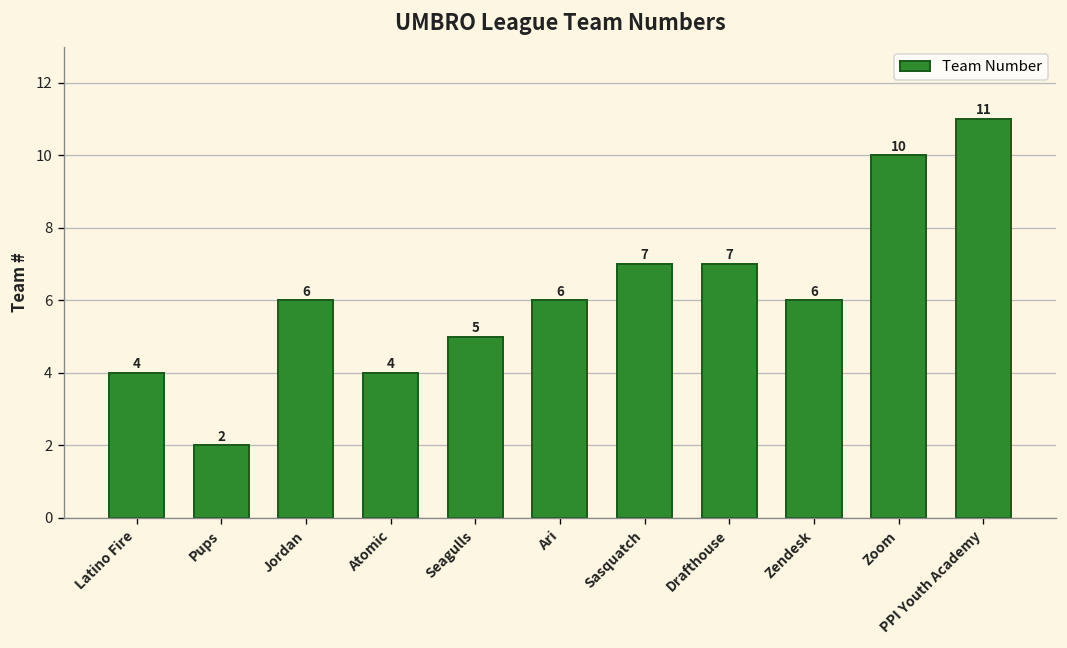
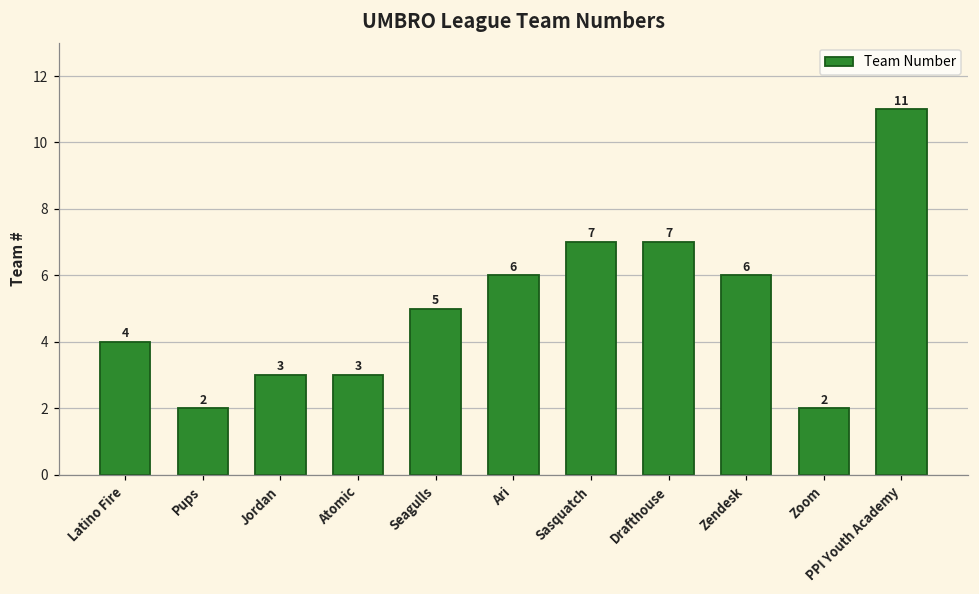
  {
    "Latino Fire": 4,
    "Pups": 2,
-   "Jordan": 6,
-   "Atomic": 4,
+   "Jordan": 3,
+   "Atomic": 3,
    "Seagulls": 5,
    "Ari": 6,
    "Sasquatch": 7,
    "Drafthouse": 7,
    "Zendesk": 6,
-   "Zoom": 10,
+   "Zoom": 2,
    "PPI Youth Academy": 11
  }
